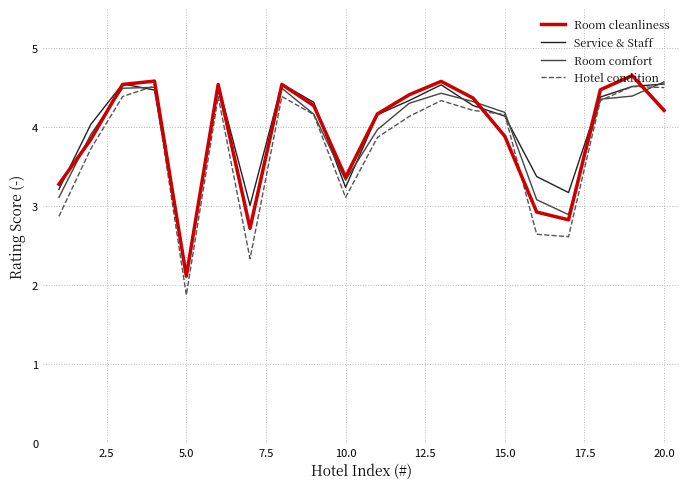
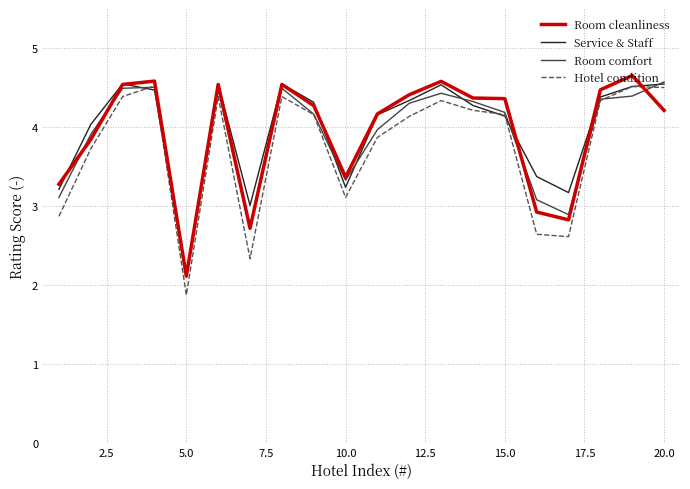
  {
    "Room cleanliness": {
      "10.0": 3.4,
-     "15.0": 3.9,
+     "15.0": 4.4,
      "20.0": 4.2
    }
  }
